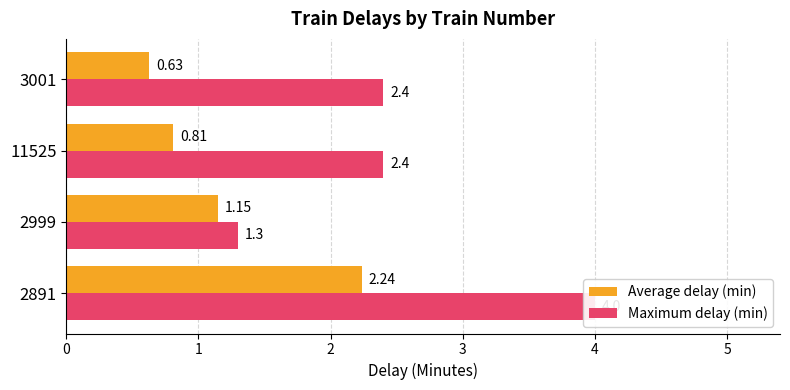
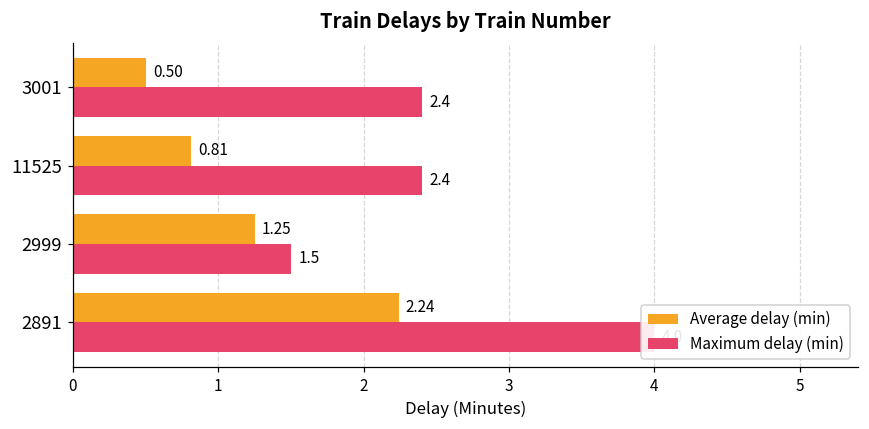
  {
    "Average delay (min)": {
-     "3001": 0.63,
+     "3001": 0.50,
      "11525": 0.81,
-     "2999": 1.15,
+     "2999": 1.25,
      "2891": 2.24
    },
    "Maximum delay (min)": {
      "3001": 2.4,
      "11525": 2.4,
-     "2999": 1.3
+     "2999": 1.5
    }
  }
